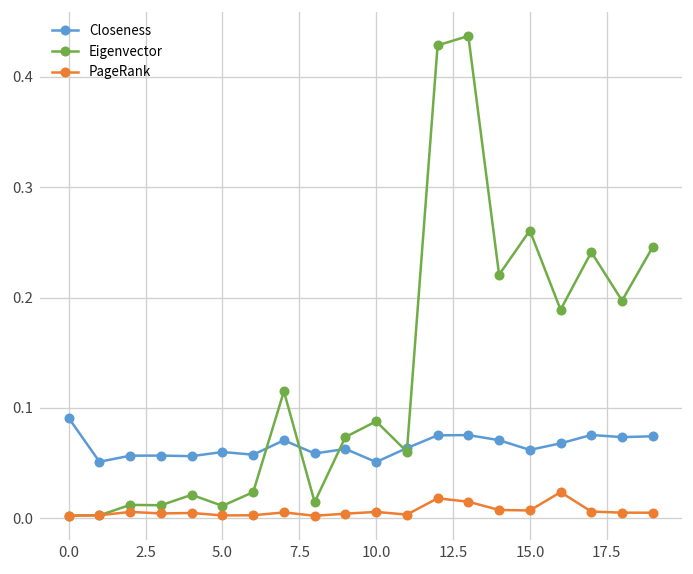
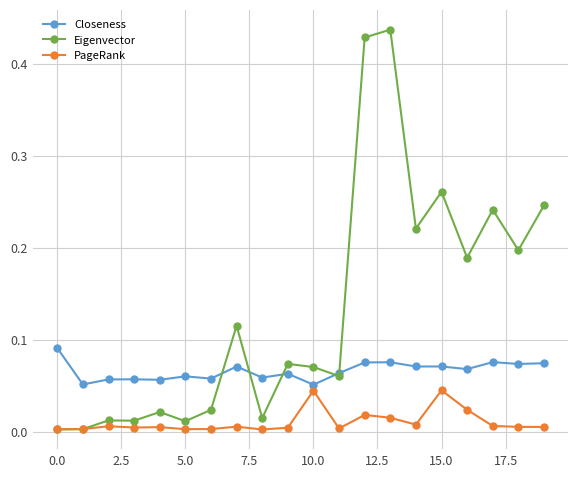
  {
    "Closeness": {
      "0.0": 0.09,
      "5.0": 0.06,
      "10.0": 0.05,
-     "15.0": 0.06
+     "15.0": 0.07
    },
    "Eigenvector": {
      "5.0": 0.01,
-     "10.0": 0.09,
+     "10.0": 0.07,
      "15.0": 0.26
    },
    "PageRank": {
      "5.0": 0.00,
-     "10.0": 0.01,
-     "15.0": 0.01
+     "10.0": 0.04,
+     "15.0": 0.04
    }
  }
